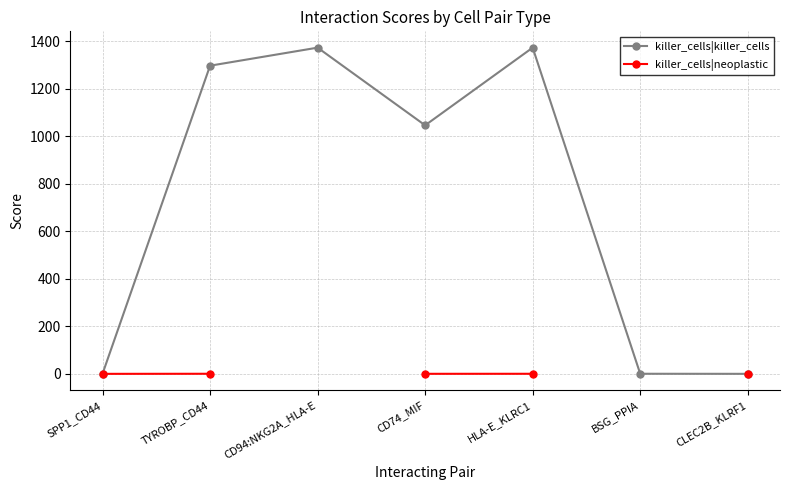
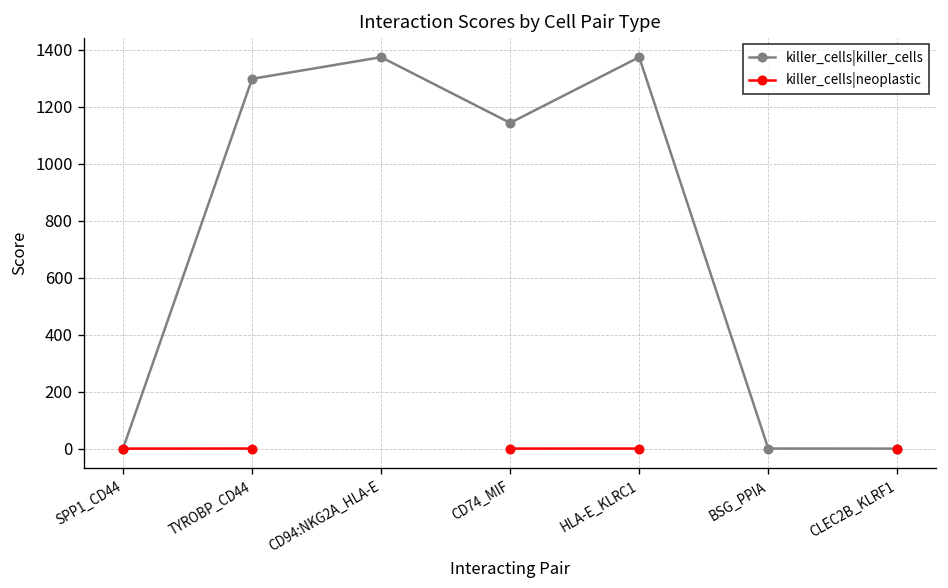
  {
    "killer_cells|killer_cells": {
      "TYROBP_CD44": 1300,
      "CD94:NKG2A_HLA-E": 1370,
-     "CD74_MIF": 1050,
+     "CD74_MIF": 1140,
      "HLA-E_KLRC1": 1370,
      "BSG_PPIA": 0
    },
    "killer_cells|neoplastic": {
      "TYROBP_CD44": 0,
      "CD74_MIF": 0,
      "HLA-E_KLRC1": 0
    }
  }
